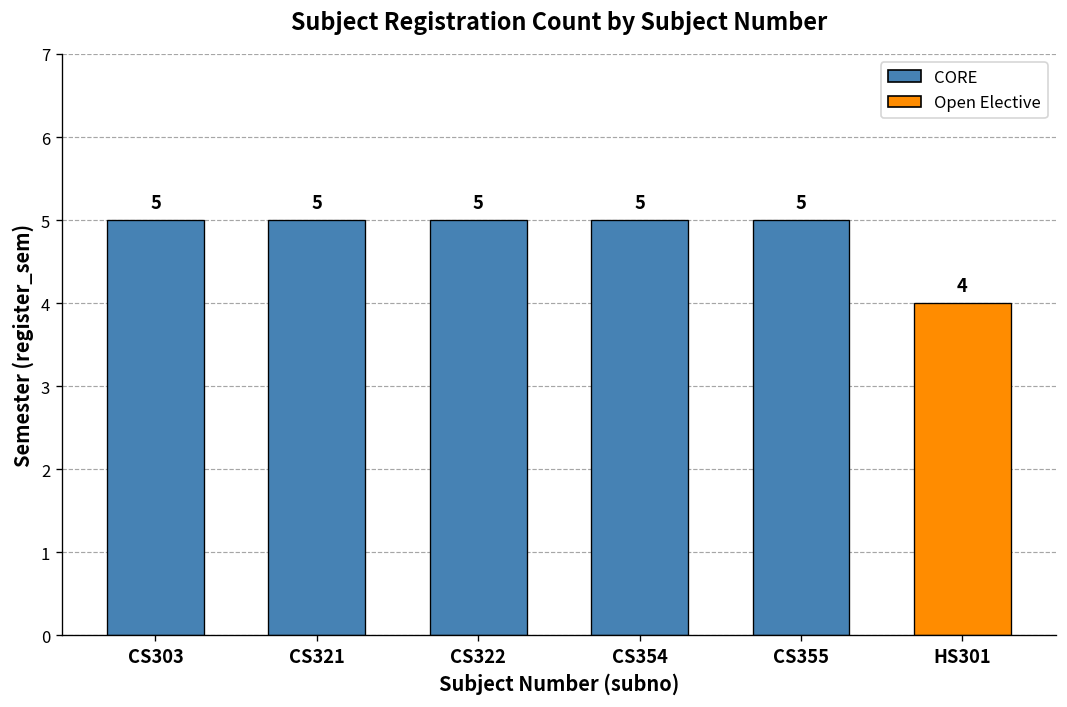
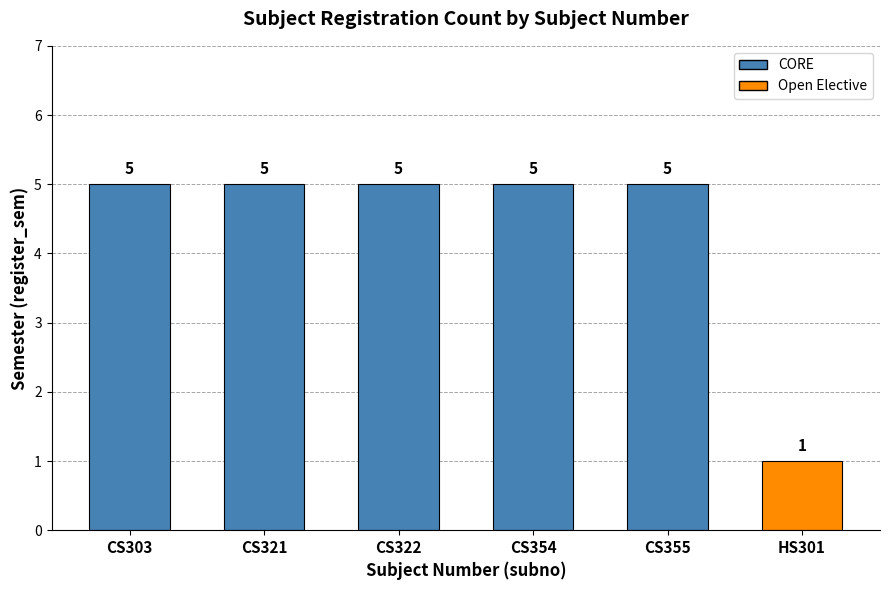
  {
    "CS303": 5,
    "CS321": 5,
    "CS322": 5,
    "CS354": 5,
    "CS355": 5,
-   "HS301": 4
+   "HS301": 1
  }
